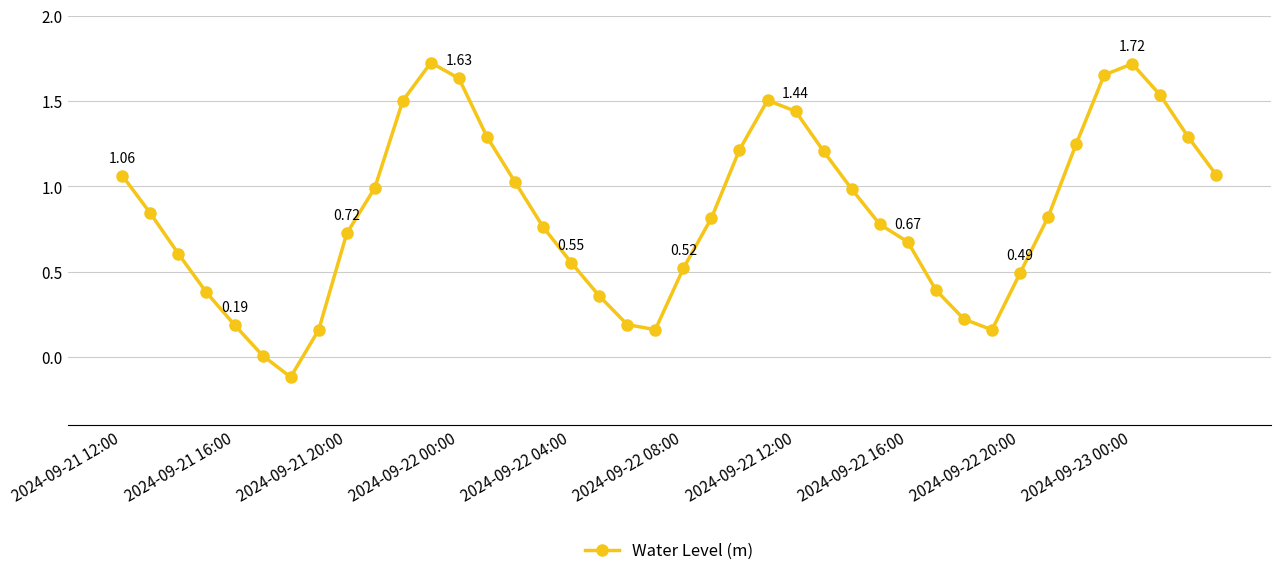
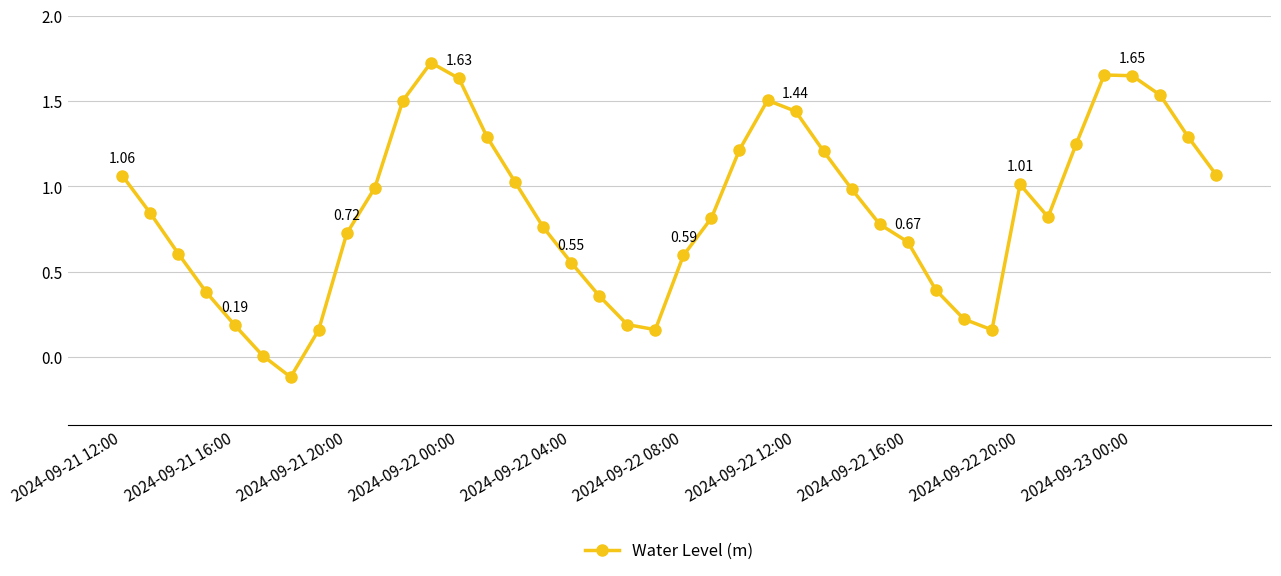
  {
    "2024-09-21 12:00": 1.06,
    "2024-09-21 16:00": 0.19,
    "2024-09-21 20:00": 0.72,
    "2024-09-22 00:00": 1.63,
    "2024-09-22 04:00": 0.55,
-   "2024-09-22 08:00": 0.52,
+   "2024-09-22 08:00": 0.59,
    "2024-09-22 12:00": 1.44,
    "2024-09-22 16:00": 0.67,
-   "2024-09-22 20:00": 0.49,
-   "2024-09-23 00:00": 1.72
+   "2024-09-22 20:00": 1.01,
+   "2024-09-23 00:00": 1.65
  }
